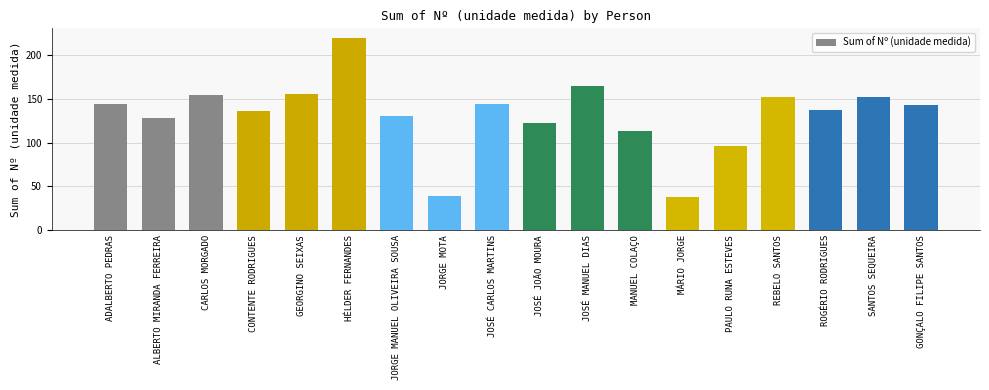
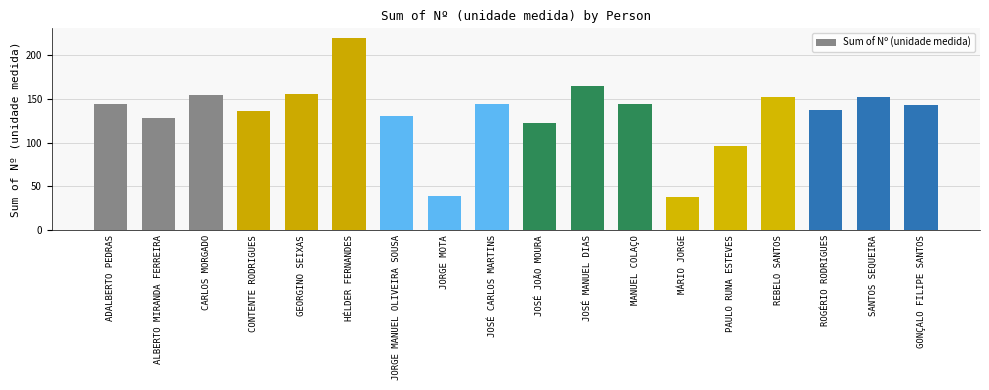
  {
    "ADALBERTO PEDRAS": 140,
    "ALBERTO MIRANDA FERREIRA": 130,
    "CARLOS MORGADO": 160,
    "CONTENTE RODRIGUES": 140,
    "GEORGINO SEIXAS": 160,
    "HÉLDER FERNANDES": 220,
    "JORGE MANUEL OLIVEIRA SOUSA": 130,
    "JORGE MOTA": 40,
    "JOSÉ CARLOS MARTINS": 140,
    "JOSÉ JOÃO MOURA": 120,
    "JOSÉ MANUEL DIAS": 170,
-   "MANUEL COLAÇO": 110,
+   "MANUEL COLAÇO": 140,
    "MÁRIO JORGE": 40,
    "PAULO RUNA ESTEVES": 100,
    "REBELO SANTOS": 150,
    "ROGÉRIO RODRIGUES": 140,
    "SANTOS SEQUEIRA": 150,
    "GONÇALO FILIPE SANTOS": 140
  }
